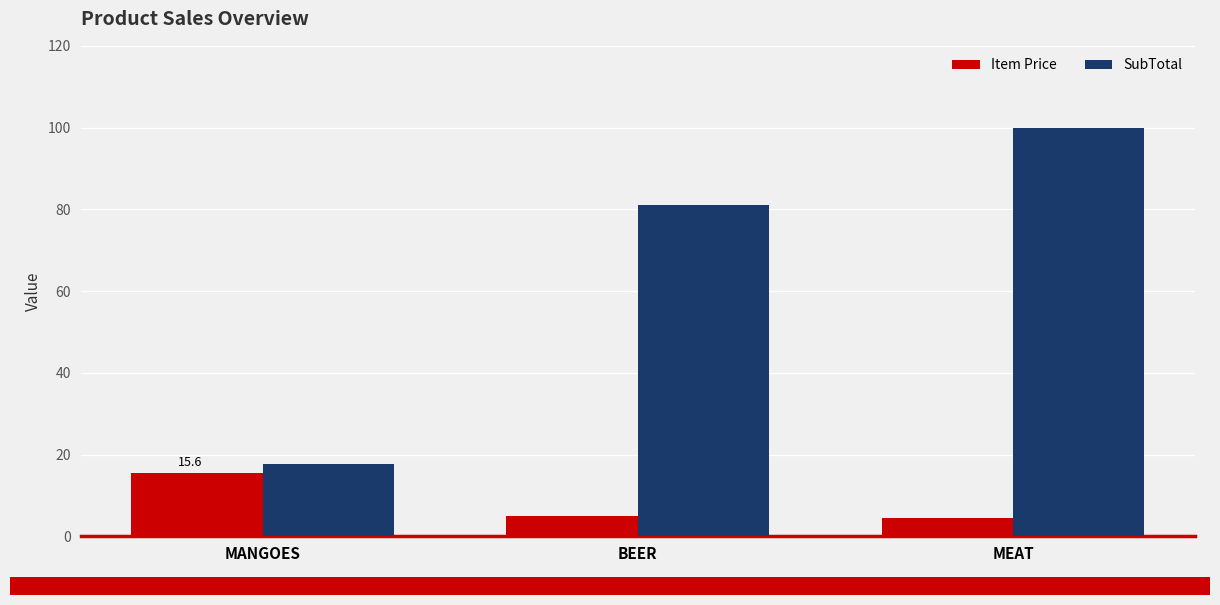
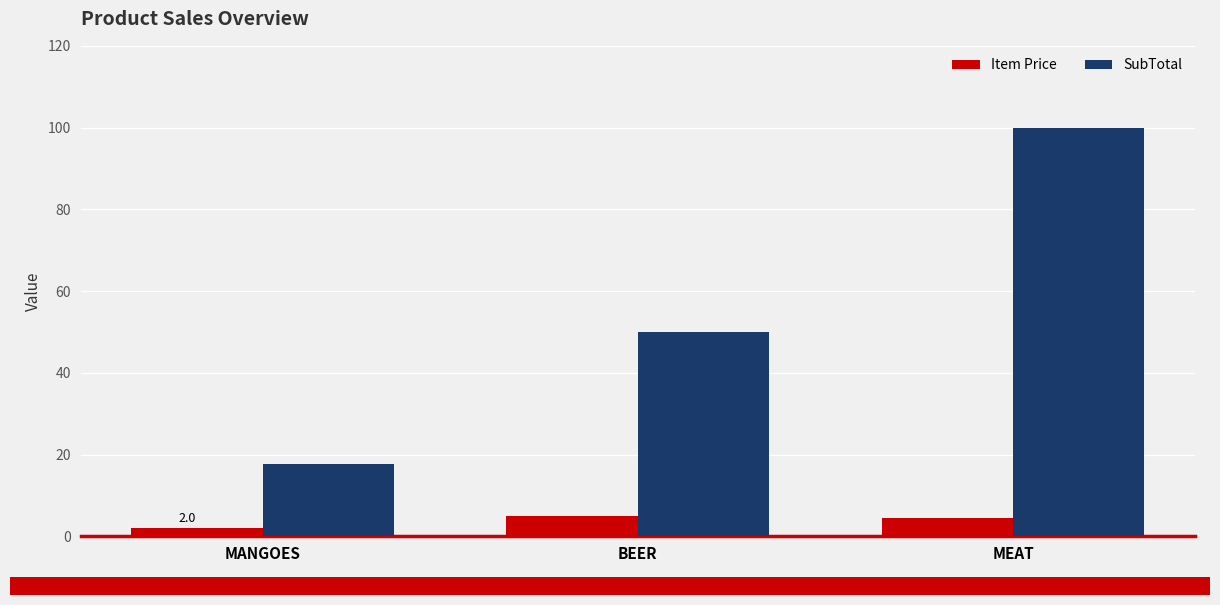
  {
    "Item Price": {
-     "MANGOES": 15.6
+     "MANGOES": 2.0
    },
    "SubTotal": {
      "MANGOES": 18,
-     "BEER": 81,
+     "BEER": 50,
      "MEAT": 100
    }
  }
